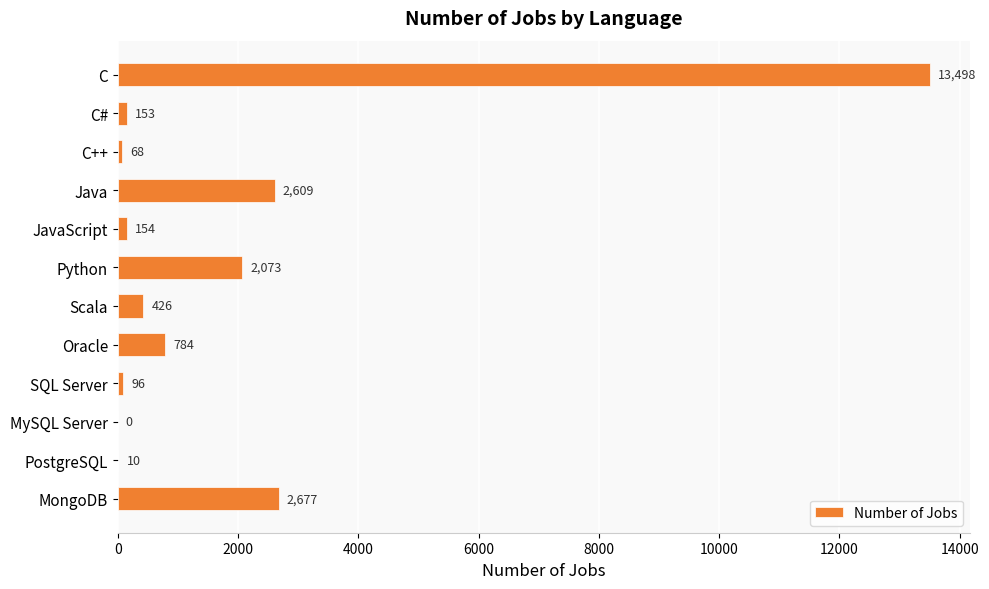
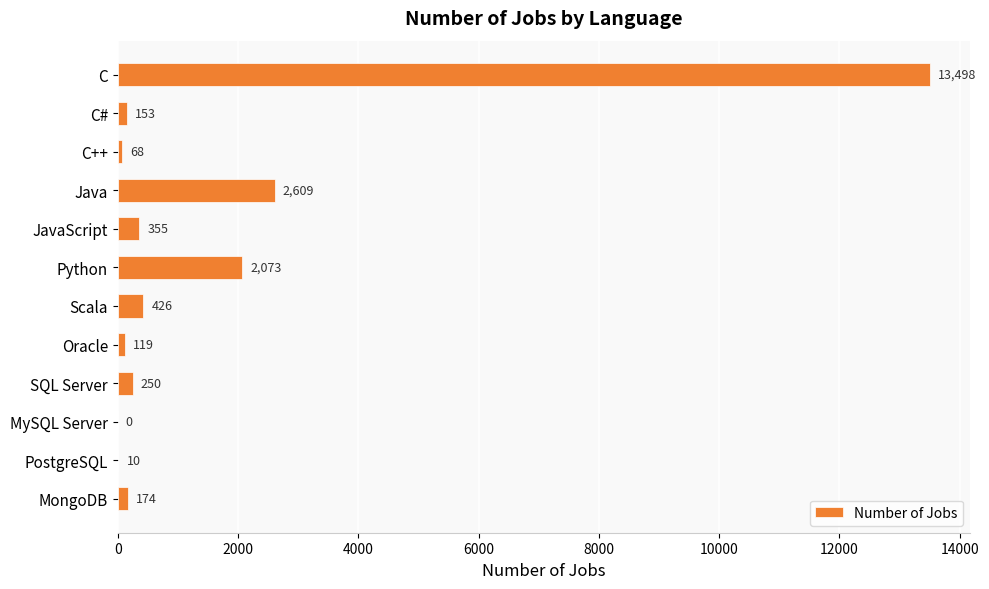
  {
    "C": "13,498",
    "C#": "153",
    "C++": "68",
    "Java": "2,609",
-   "JavaScript": "154",
+   "JavaScript": "355",
    "Python": "2,073",
    "Scala": "426",
-   "Oracle": "784",
-   "SQL Server": "96",
+   "Oracle": "119",
+   "SQL Server": "250",
    "MySQL Server": "0",
    "PostgreSQL": "10",
-   "MongoDB": "2,677"
+   "MongoDB": "174"
  }
